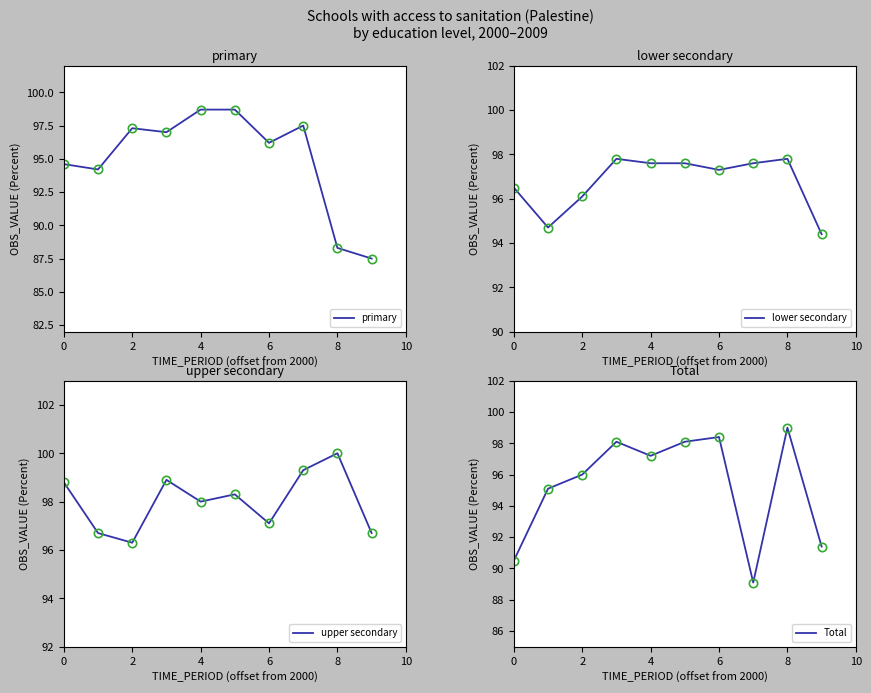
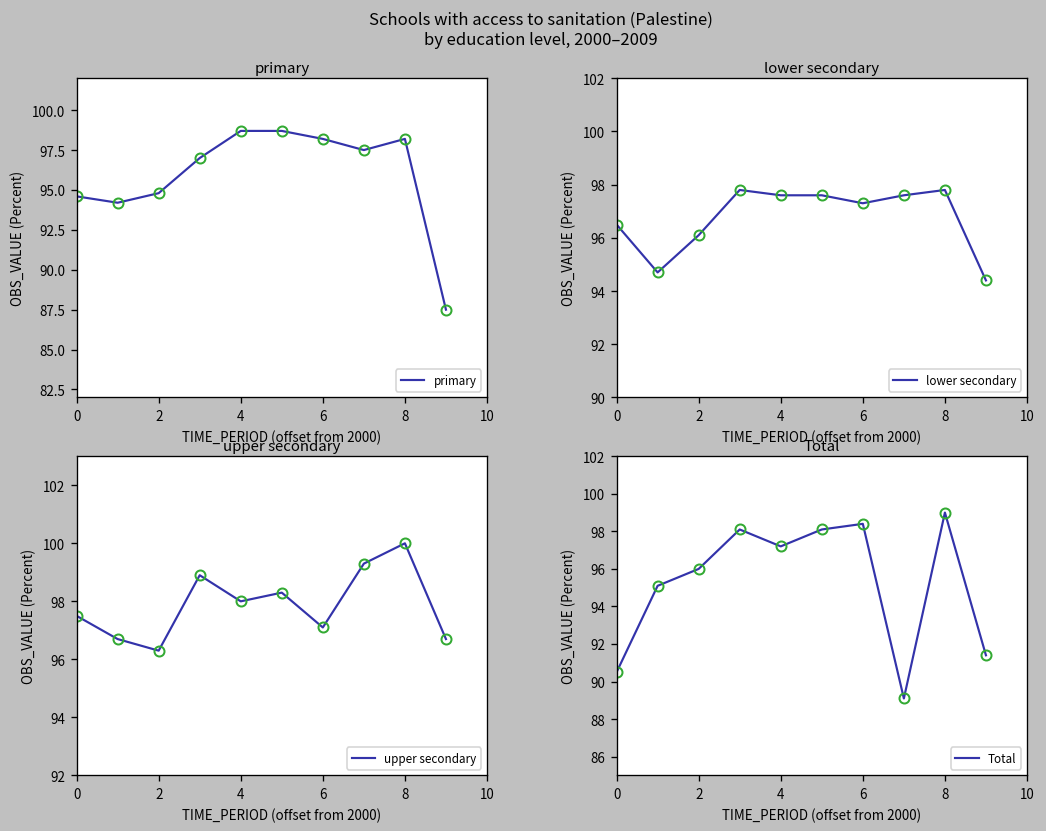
  {
    "primary": {
      "0": 94.6,
-     "2": 97.3,
+     "2": 94.8,
      "4": 98.7,
-     "6": 96.2,
-     "8": 88.3
+     "6": 98.2,
+     "8": 98.2
    },
    "lower secondary": {
      "0": 96.5,
      "2": 96.1,
      "4": 97.6,
      "6": 97.3,
      "8": 97.8
    },
    "upper secondary": {
-     "0": 98.8,
+     "0": 97.5,
      "2": 96.3,
      "4": 98.0,
      "6": 97.1,
      "8": 100.0
    },
    "Total": {
      "0": 90.5,
      "2": 96.0,
      "4": 97.2,
      "6": 98.4,
      "8": 99.0
    }
  }
